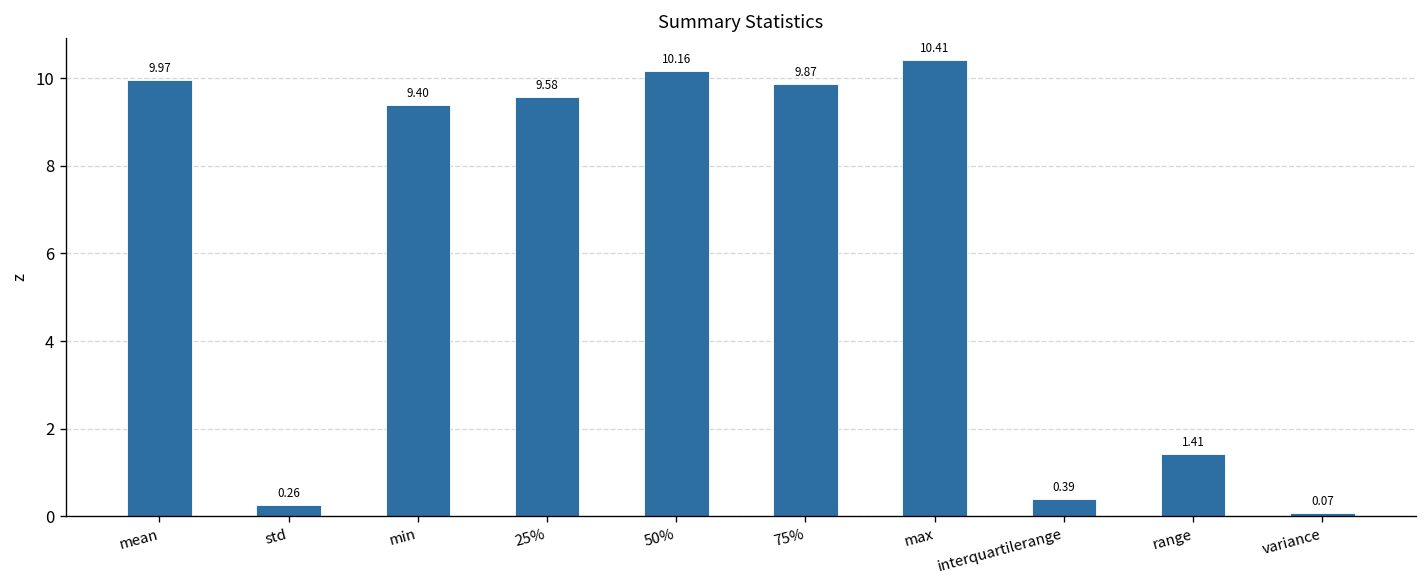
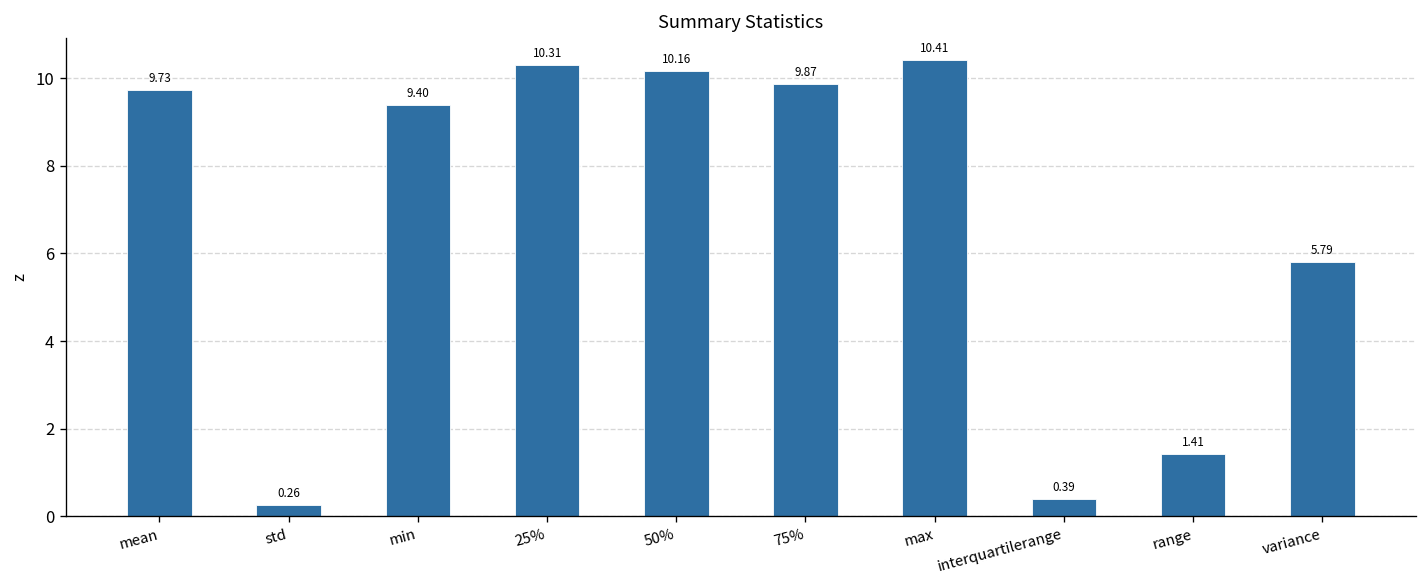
  {
-   "mean": 9.97,
+   "mean": 9.73,
    "std": 0.26,
    "min": 9.40,
-   "25%": 9.58,
+   "25%": 10.31,
    "50%": 10.16,
    "75%": 9.87,
    "max": 10.41,
    "interquartilerange": 0.39,
    "range": 1.41,
-   "variance": 0.07
+   "variance": 5.79
  }
